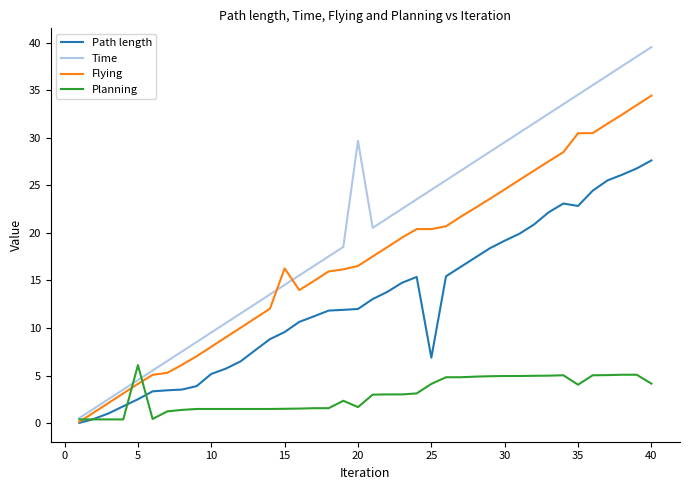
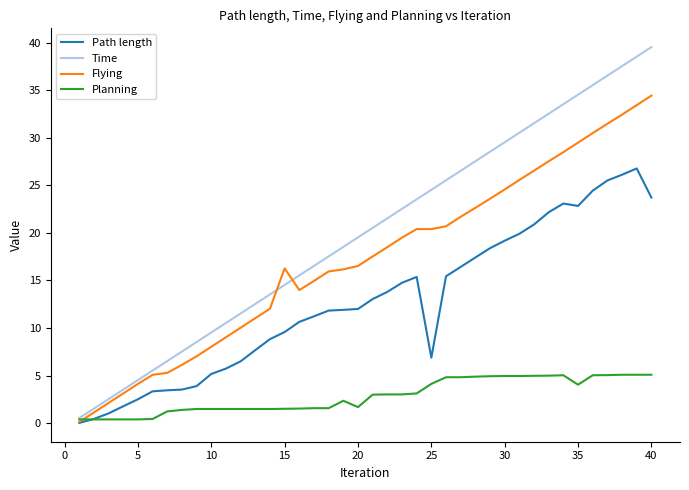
  {
    "Path length": {
      "5": 3,
      "10": 5,
      "15": 10,
      "20": 12,
      "25": 7,
      "30": 19,
      "35": 23,
-     "40": 28
+     "40": 24
    },
    "Time": {
      "5": 5,
      "10": 10,
      "15": 15,
-     "20": 30,
+     "20": 20,
      "25": 25,
      "30": 30,
      "35": 35,
      "40": 40
    },
    "Flying": {
      "5": 4,
      "10": 8,
      "15": 16,
      "20": 17,
      "25": 20,
      "30": 25,
-     "35": 30,
+     "35": 29,
      "40": 34
    },
    "Planning": {
-     "5": 6,
+     "5": 0,
      "10": 1,
      "15": 2,
      "20": 2,
      "25": 4,
      "30": 5,
      "35": 4,
-     "40": 4
+     "40": 5
    }
  }
